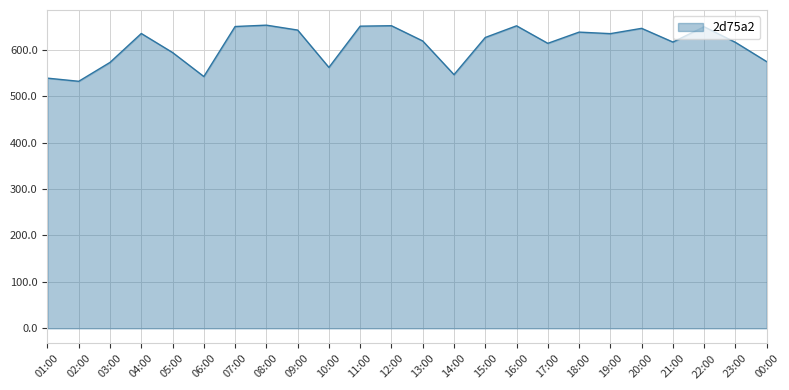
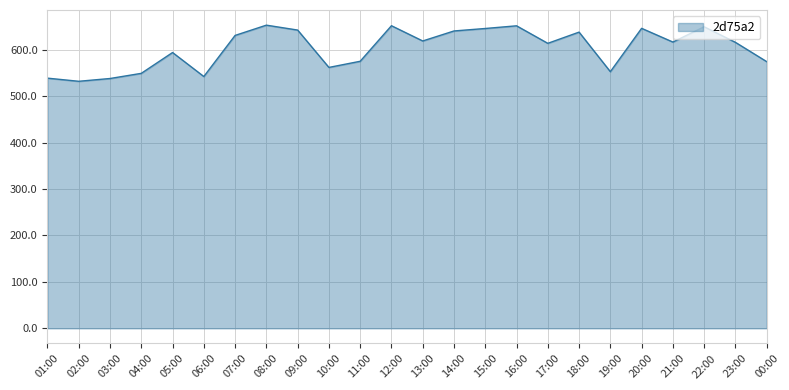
  {
    "01:00": 540,
    "02:00": 530,
-   "03:00": 570,
-   "04:00": 630,
+   "03:00": 540,
+   "04:00": 550,
    "05:00": 590,
    "06:00": 540,
-   "07:00": 650,
+   "07:00": 630,
    "08:00": 650,
    "09:00": 640,
    "10:00": 560,
-   "11:00": 650,
+   "11:00": 570,
    "12:00": 650,
    "13:00": 620,
-   "14:00": 550,
-   "15:00": 630,
+   "14:00": 640,
+   "15:00": 650,
    "16:00": 650,
    "17:00": 610,
    "18:00": 640,
-   "19:00": 630,
+   "19:00": 550,
    "20:00": 650,
    "21:00": 620,
    "23:00": 620,
    "00:00": 570
  }
